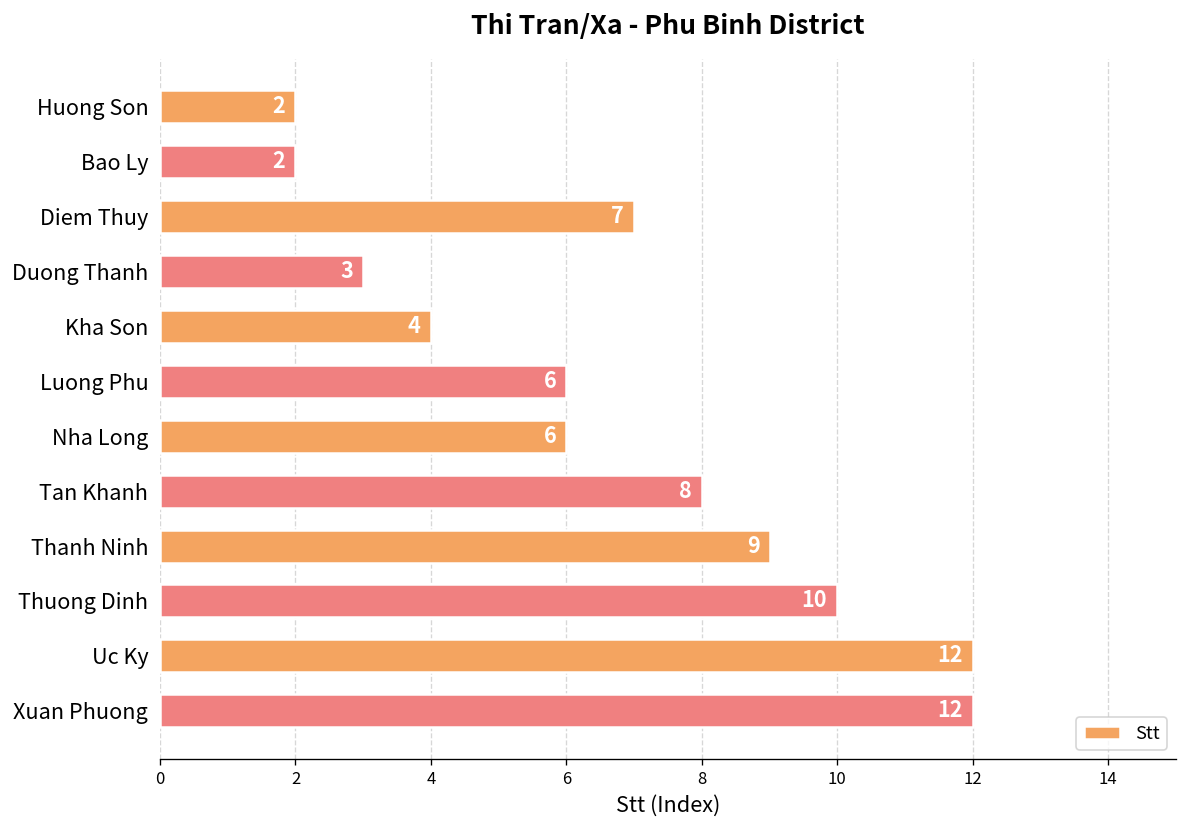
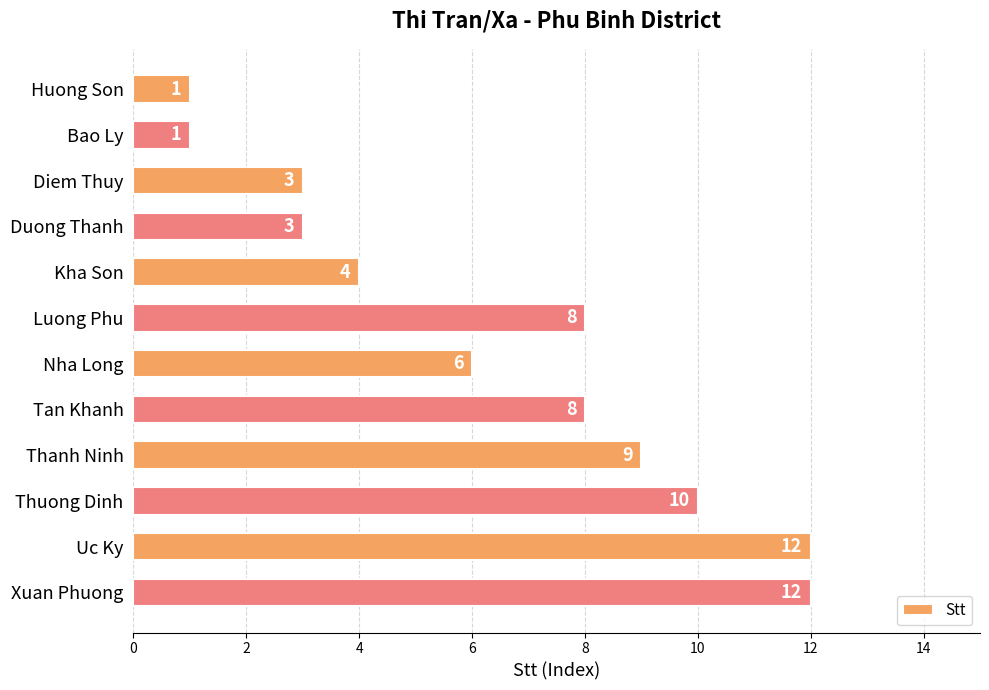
  {
-   "Huong Son": 2,
-   "Bao Ly": 2,
-   "Diem Thuy": 7,
+   "Huong Son": 1,
+   "Bao Ly": 1,
+   "Diem Thuy": 3,
    "Duong Thanh": 3,
    "Kha Son": 4,
-   "Luong Phu": 6,
+   "Luong Phu": 8,
    "Nha Long": 6,
    "Tan Khanh": 8,
    "Thanh Ninh": 9,
    "Thuong Dinh": 10,
    "Uc Ky": 12,
    "Xuan Phuong": 12
  }
